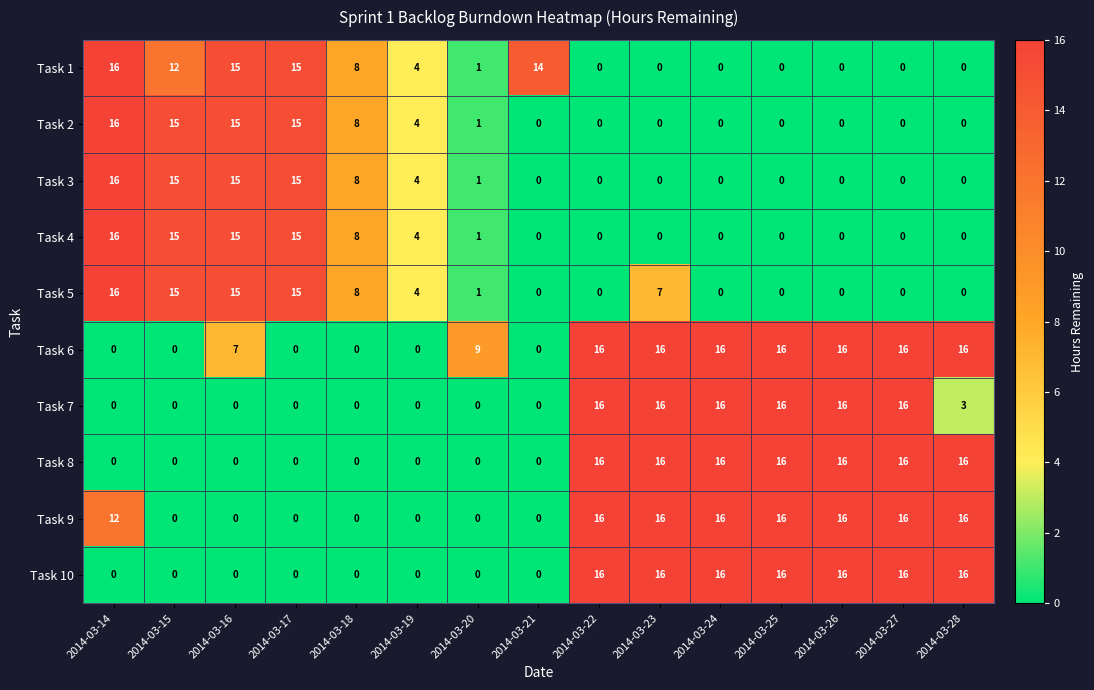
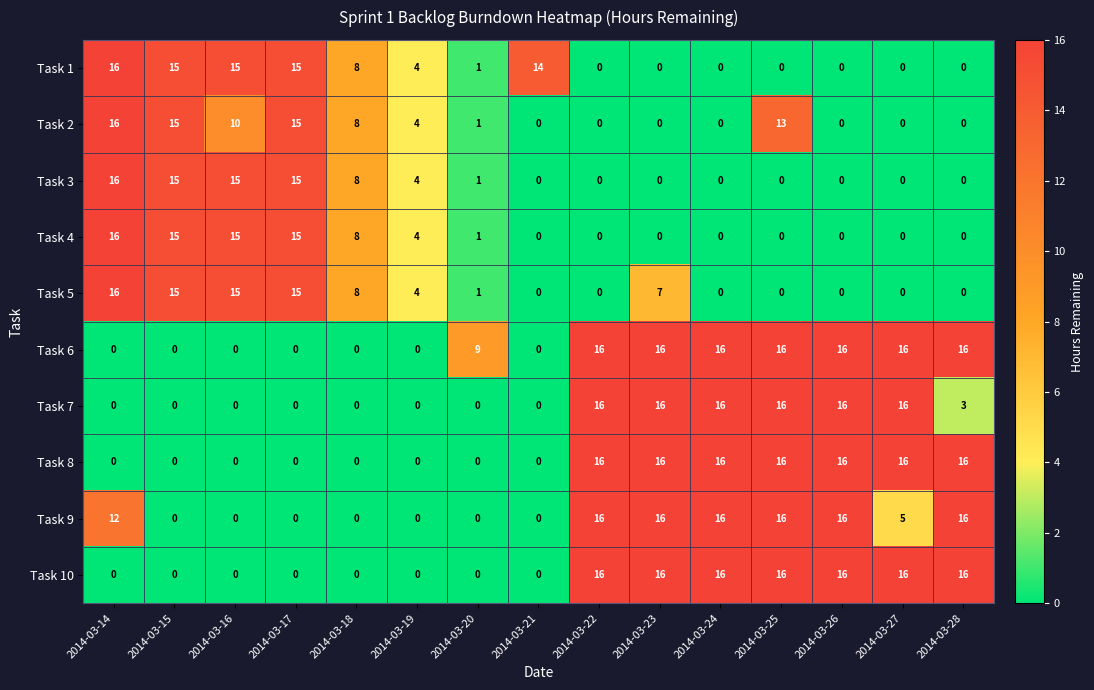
  {
    "Task 1": {
      "2014-03-14": 16,
-     "2014-03-15": 12,
+     "2014-03-15": 15,
      "2014-03-16": 15,
      "2014-03-17": 15,
      "2014-03-18": 8,
      "2014-03-19": 4,
      "2014-03-20": 1,
      "2014-03-21": 14,
      "2014-03-22": 0,
      "2014-03-23": 0,
      "2014-03-24": 0,
      "2014-03-25": 0,
      "2014-03-26": 0,
      "2014-03-27": 0,
      "2014-03-28": 0
    },
    "Task 2": {
      "2014-03-14": 16,
      "2014-03-15": 15,
-     "2014-03-16": 15,
+     "2014-03-16": 10,
      "2014-03-17": 15,
      "2014-03-18": 8,
      "2014-03-19": 4,
      "2014-03-20": 1,
      "2014-03-21": 0,
      "2014-03-22": 0,
      "2014-03-23": 0,
      "2014-03-24": 0,
-     "2014-03-25": 0,
+     "2014-03-25": 13,
      "2014-03-26": 0,
      "2014-03-27": 0,
      "2014-03-28": 0
    },
    "Task 3": {
      "2014-03-14": 16,
      "2014-03-15": 15,
      "2014-03-16": 15,
      "2014-03-17": 15,
      "2014-03-18": 8,
      "2014-03-19": 4,
      "2014-03-20": 1,
      "2014-03-21": 0,
      "2014-03-22": 0,
      "2014-03-23": 0,
      "2014-03-24": 0,
      "2014-03-25": 0,
      "2014-03-26": 0,
      "2014-03-27": 0,
      "2014-03-28": 0
    },
    "Task 4": {
      "2014-03-14": 16,
      "2014-03-15": 15,
      "2014-03-16": 15,
      "2014-03-17": 15,
      "2014-03-18": 8,
      "2014-03-19": 4,
      "2014-03-20": 1,
      "2014-03-21": 0,
      "2014-03-22": 0,
      "2014-03-23": 0,
      "2014-03-24": 0,
      "2014-03-25": 0,
      "2014-03-26": 0,
      "2014-03-27": 0,
      "2014-03-28": 0
    },
    "Task 5": {
      "2014-03-14": 16,
      "2014-03-15": 15,
      "2014-03-16": 15,
      "2014-03-17": 15,
      "2014-03-18": 8,
      "2014-03-19": 4,
      "2014-03-20": 1,
      "2014-03-21": 0,
      "2014-03-22": 0,
      "2014-03-23": 7,
      "2014-03-24": 0,
      "2014-03-25": 0,
      "2014-03-26": 0,
      "2014-03-27": 0,
      "2014-03-28": 0
    },
    "Task 6": {
      "2014-03-14": 0,
      "2014-03-15": 0,
-     "2014-03-16": 7,
+     "2014-03-16": 0,
      "2014-03-17": 0,
      "2014-03-18": 0,
      "2014-03-19": 0,
      "2014-03-20": 9,
      "2014-03-21": 0,
      "2014-03-22": 16,
      "2014-03-23": 16,
      "2014-03-24": 16,
      "2014-03-25": 16,
      "2014-03-26": 16,
      "2014-03-27": 16,
      "2014-03-28": 16
    },
    "Task 7": {
      "2014-03-14": 0,
      "2014-03-15": 0,
      "2014-03-16": 0,
      "2014-03-17": 0,
      "2014-03-18": 0,
      "2014-03-19": 0,
      "2014-03-20": 0,
      "2014-03-21": 0,
      "2014-03-22": 16,
      "2014-03-23": 16,
      "2014-03-24": 16,
      "2014-03-25": 16,
      "2014-03-26": 16,
      "2014-03-27": 16,
      "2014-03-28": 3
    },
    "Task 8": {
      "2014-03-14": 0,
      "2014-03-15": 0,
      "2014-03-16": 0,
      "2014-03-17": 0,
      "2014-03-18": 0,
      "2014-03-19": 0,
      "2014-03-20": 0,
      "2014-03-21": 0,
      "2014-03-22": 16,
      "2014-03-23": 16,
      "2014-03-24": 16,
      "2014-03-25": 16,
      "2014-03-26": 16,
      "2014-03-27": 16,
      "2014-03-28": 16
    },
    "Task 9": {
      "2014-03-14": 12,
      "2014-03-15": 0,
      "2014-03-16": 0,
      "2014-03-17": 0,
      "2014-03-18": 0,
      "2014-03-19": 0,
      "2014-03-20": 0,
      "2014-03-21": 0,
      "2014-03-22": 16,
      "2014-03-23": 16,
      "2014-03-24": 16,
      "2014-03-25": 16,
      "2014-03-26": 16,
-     "2014-03-27": 16,
+     "2014-03-27": 5,
      "2014-03-28": 16
    },
    "Task 10": {
      "2014-03-14": 0,
      "2014-03-15": 0,
      "2014-03-16": 0,
      "2014-03-17": 0,
      "2014-03-18": 0,
      "2014-03-19": 0,
      "2014-03-20": 0,
      "2014-03-21": 0,
      "2014-03-22": 16,
      "2014-03-23": 16,
      "2014-03-24": 16,
      "2014-03-25": 16,
      "2014-03-26": 16,
      "2014-03-27": 16,
      "2014-03-28": 16
    }
  }
